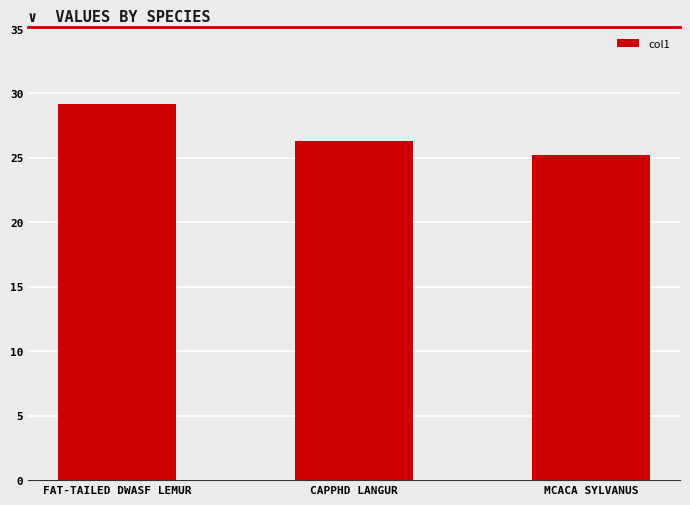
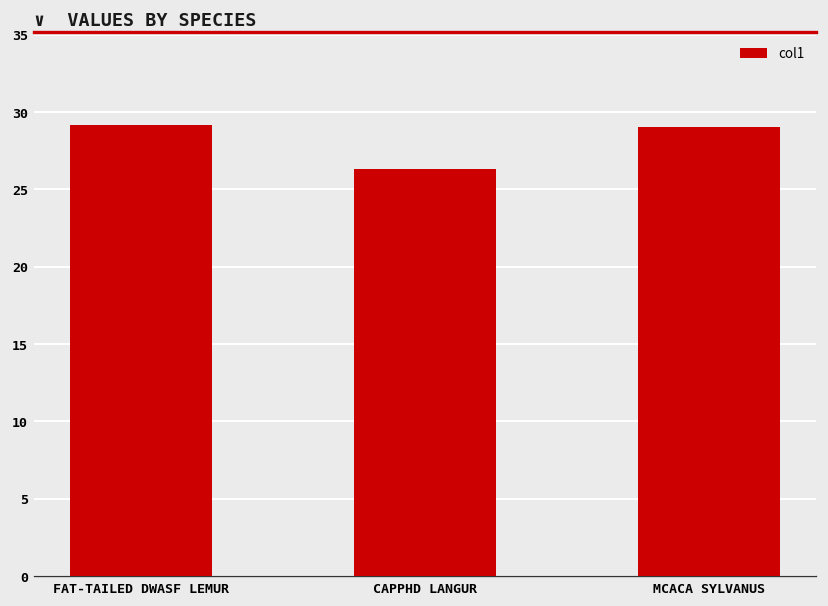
  {
    "FAT-TAILED DWASF LEMUR": 29.2,
    "CAPPHD LANGUR": 26.3,
-   "MCACA SYLVANUS": 25.2
+   "MCACA SYLVANUS": 29.1
  }
